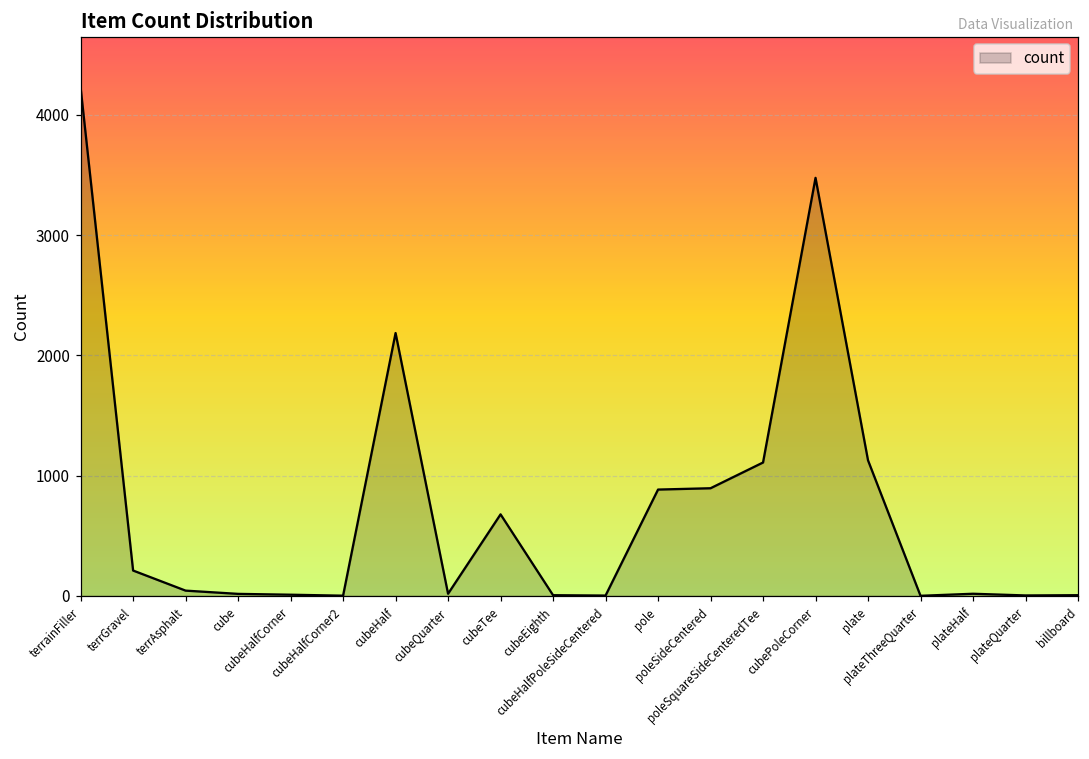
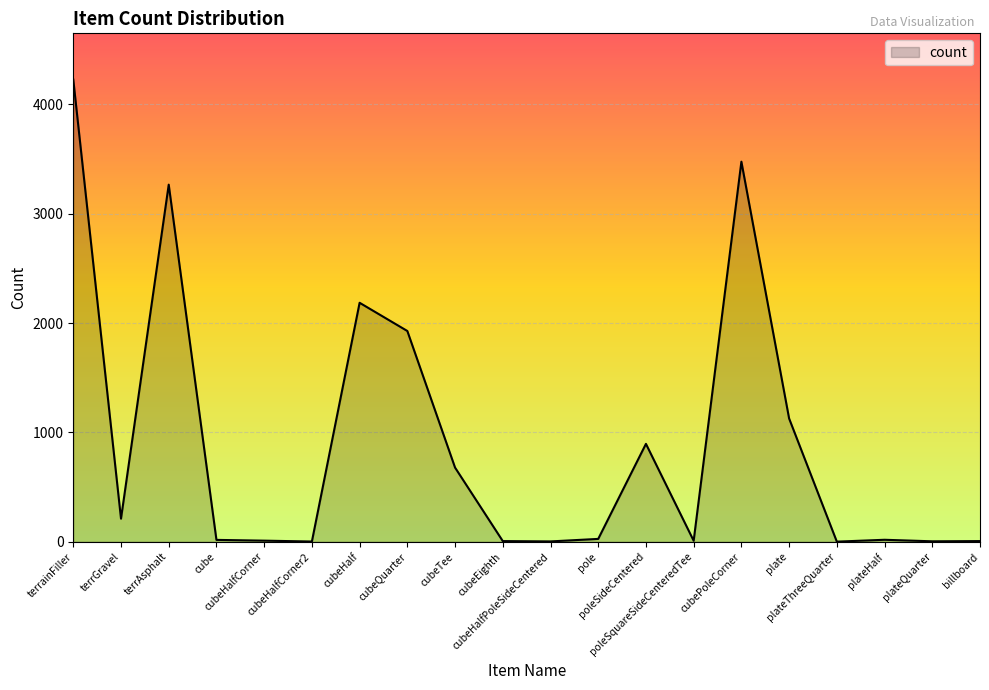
  {
    "terrainFiller": 4230,
    "terrGravel": 210,
-   "terrAsphalt": 40,
+   "terrAsphalt": 3270,
    "cube": 20,
    "cubeHalfCorner": 10,
    "cubeHalfCorner2": 0,
    "cubeHalf": 2190,
-   "cubeQuarter": 20,
+   "cubeQuarter": 1930,
    "cubeTee": 680,
    "cubeEighth": 10,
    "cubeHalfPoleSideCentered": 0,
-   "pole": 880,
+   "pole": 30,
    "poleSideCentered": 900,
-   "poleSquareSideCenteredTee": 1110,
+   "poleSquareSideCenteredTee": 10,
    "cubePoleCorner": 3480,
    "plate": 1130,
    "plateThreeQuarter": 0,
    "plateHalf": 20,
    "plateQuarter": 0,
    "billboard": 10
  }
